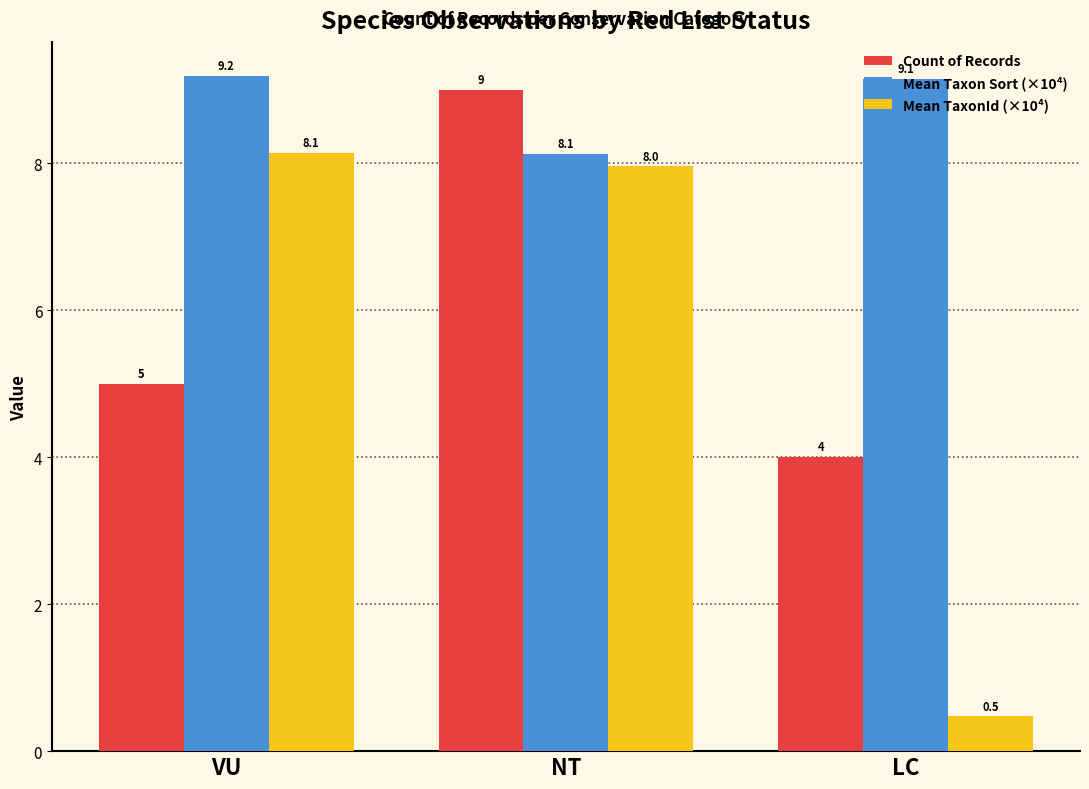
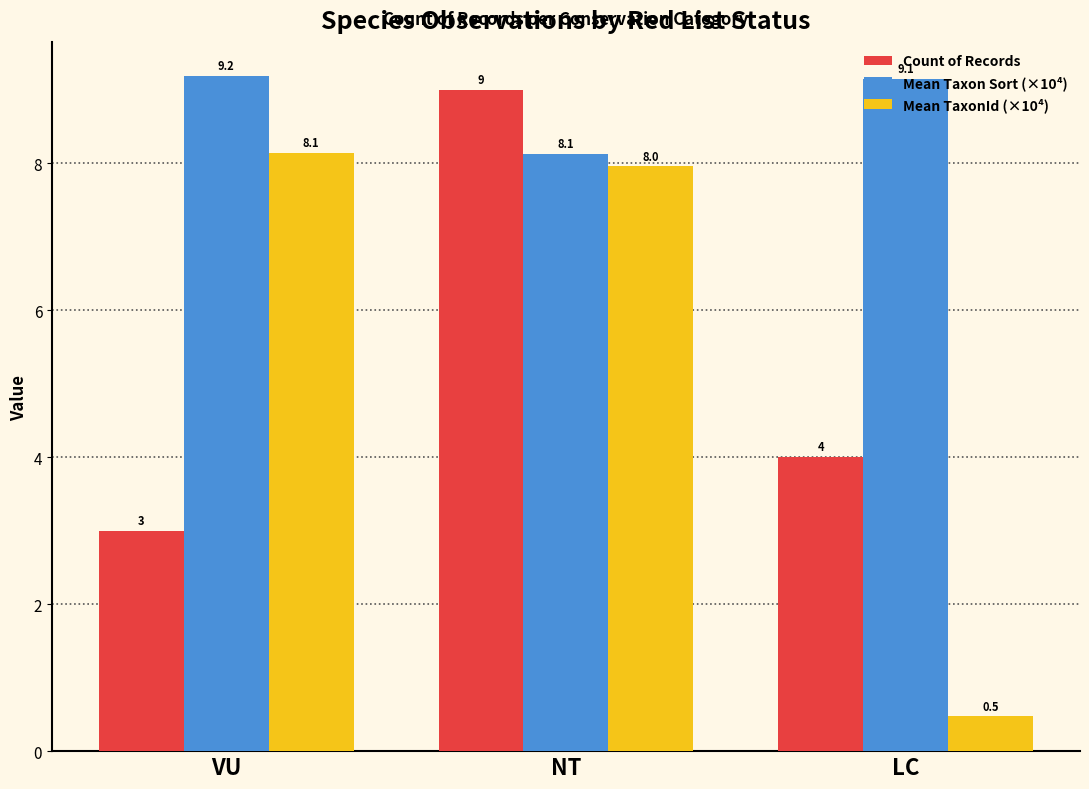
  {
    "Count of Records": {
-     "VU": 5,
+     "VU": 3,
      "NT": 9,
      "LC": 4
    },
    "Mean Taxon Sort (×10⁴)": {
      "VU": 9.2,
      "NT": 8.1,
      "LC": 9.1
    },
    "Mean TaxonId (×10⁴)": {
      "VU": 8.1,
      "NT": 8.0,
      "LC": 0.5
    }
  }
